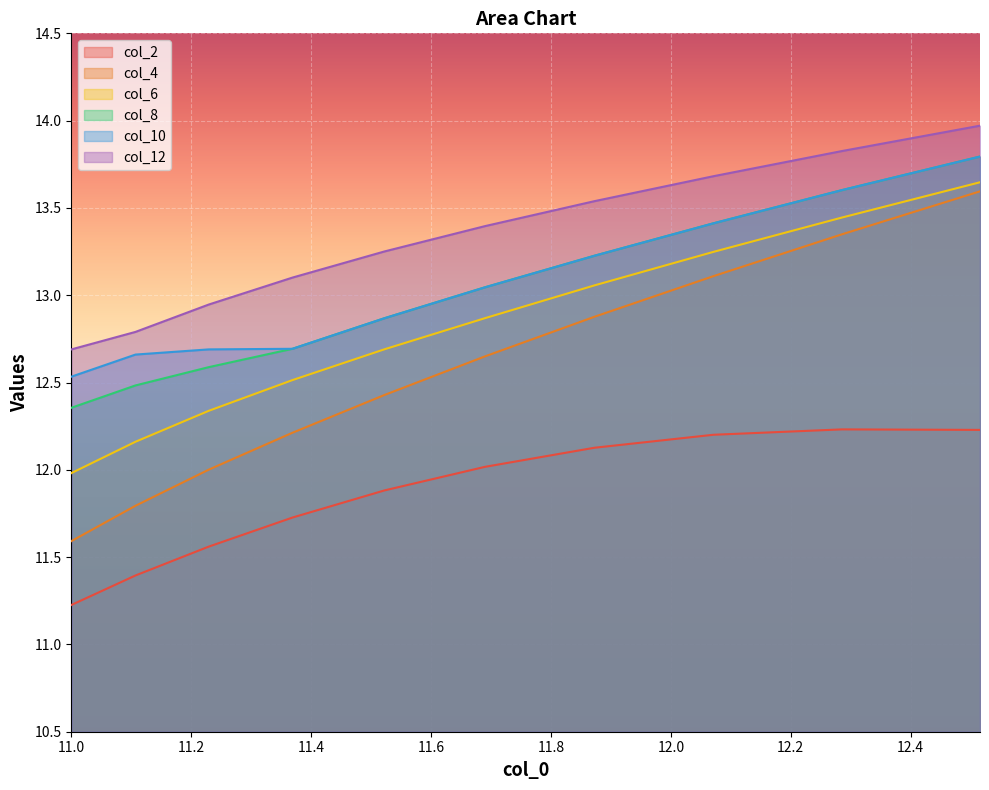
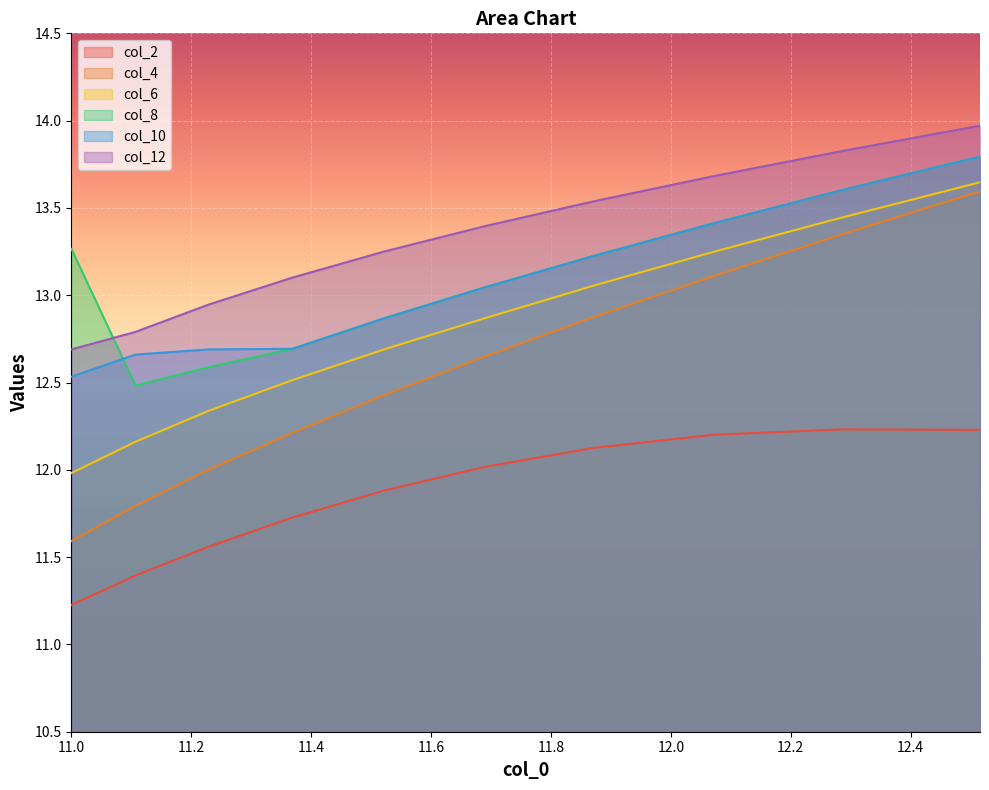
  {
    "col_8": {
-     "11.0": 12.36
+     "11.0": 13.27
    },
    "col_10": {
      "11.0": 12.53
    },
    "col_12": {
      "11.0": 12.69
    }
  }
